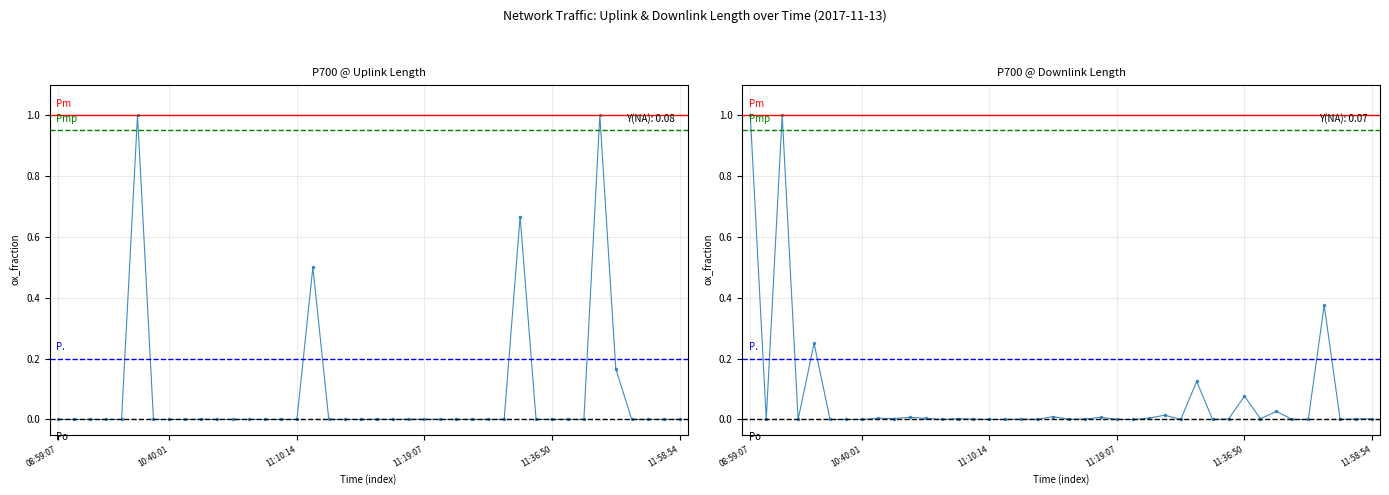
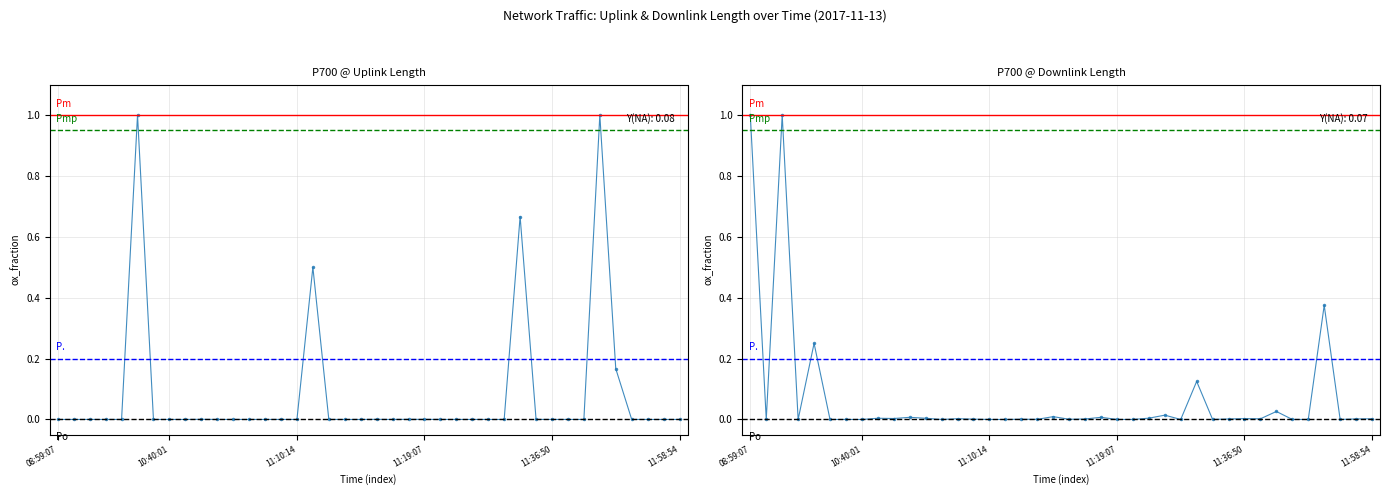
  {
    "P700 @ Uplink Length": {
      "10:40:01": 0.00,
      "11:19:07": 0.00,
      "11:36:50": 0.00,
      "11:58:54": 0.00
    },
    "P700 @ Downlink Length": {
      "10:40:01": 0.00,
      "11:19:07": 0.00,
-     "11:36:50": 0.08,
+     "11:36:50": 0.00,
      "11:58:54": 0.00
    }
  }
